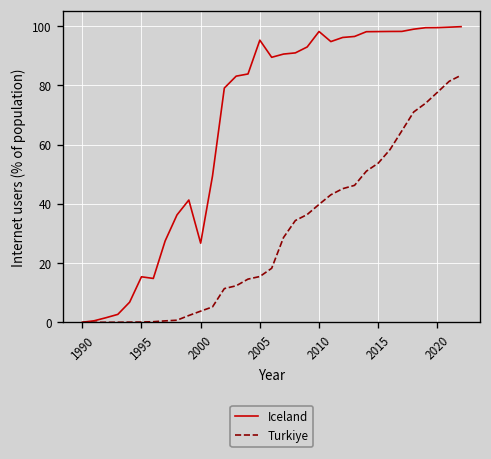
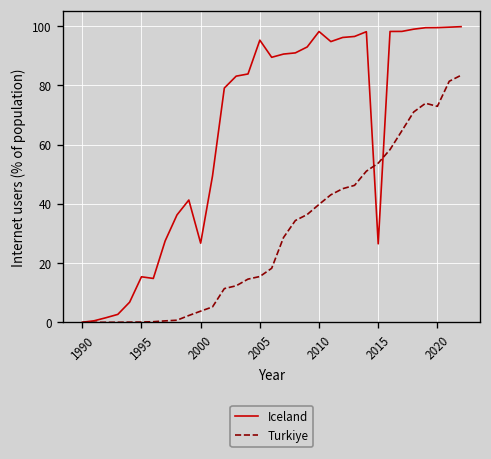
  {
    "Iceland": {
      "1995": 15,
      "2000": 27,
      "2005": 95,
      "2010": 98,
-     "2015": 98,
+     "2015": 27,
      "2020": 100
    },
    "Turkiye": {
      "1995": 0,
      "2000": 4,
      "2005": 15,
      "2010": 40,
      "2015": 54,
-     "2020": 78
+     "2020": 73
    }
  }
